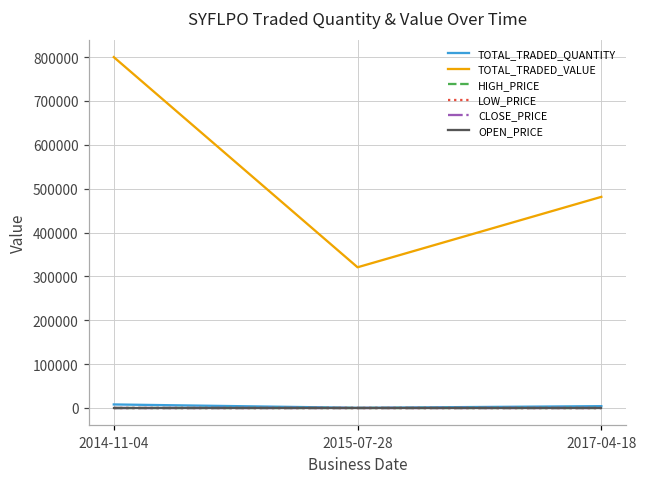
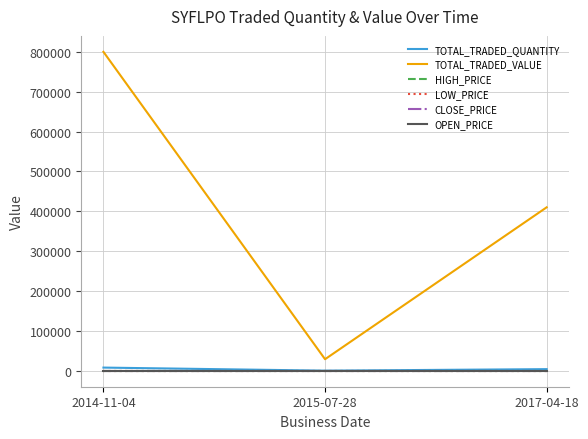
  {
    "TOTAL_TRADED_QUANTITY": {
      "2014-11-04": 10000
    },
    "TOTAL_TRADED_VALUE": {
      "2014-11-04": 800000,
-     "2015-07-28": 320000,
-     "2017-04-18": 480000
+     "2015-07-28": 30000,
+     "2017-04-18": 410000
    },
    "OPEN_PRICE": {
      "2014-11-04": 0
    }
  }
